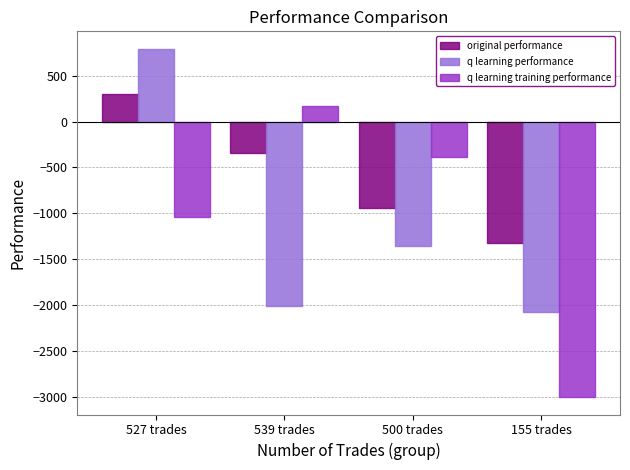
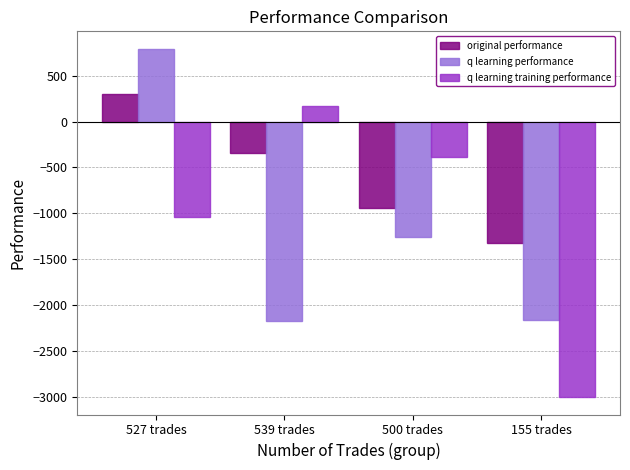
  {
    "original performance": {
      "527 trades": 300,
      "539 trades": -300,
      "500 trades": -900,
      "155 trades": -1300
    },
    "q learning performance": {
      "527 trades": 800,
-     "539 trades": -2000,
-     "500 trades": -1400,
-     "155 trades": -2100
+     "539 trades": -2200,
+     "500 trades": -1300,
+     "155 trades": -2200
    },
    "q learning training performance": {
      "527 trades": -1000,
      "539 trades": 200,
      "500 trades": -400,
      "155 trades": -3000
    }
  }
